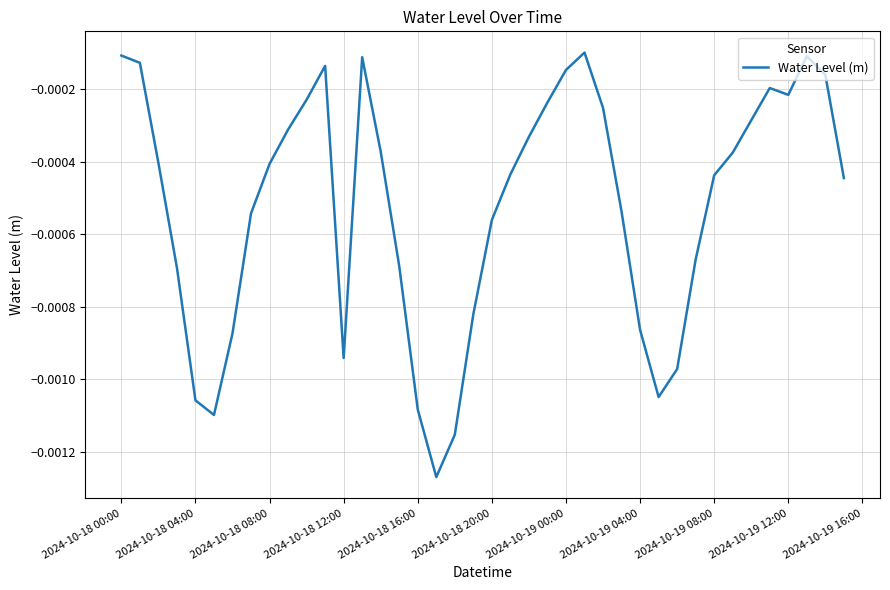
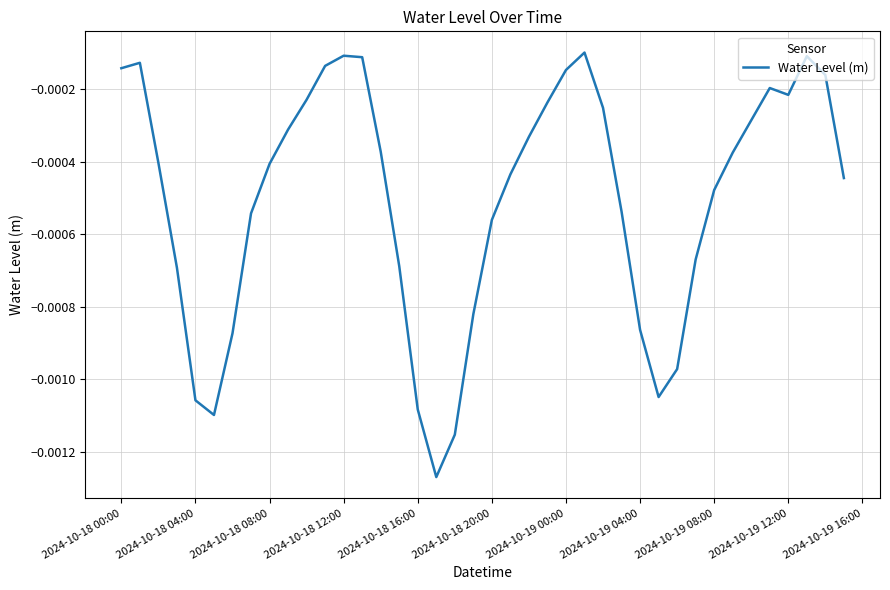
  {
-   "2024-10-18 00:00": -0.00011,
+   "2024-10-18 00:00": -0.00014,
    "2024-10-18 04:00": -0.00106,
    "2024-10-18 08:00": -0.00041,
-   "2024-10-18 12:00": -0.00094,
+   "2024-10-18 12:00": -0.00011,
    "2024-10-18 16:00": -0.00108,
    "2024-10-18 20:00": -0.00056,
    "2024-10-19 00:00": -0.00015,
    "2024-10-19 04:00": -0.00086,
-   "2024-10-19 08:00": -0.00044,
+   "2024-10-19 08:00": -0.00048,
    "2024-10-19 12:00": -0.00022
  }
